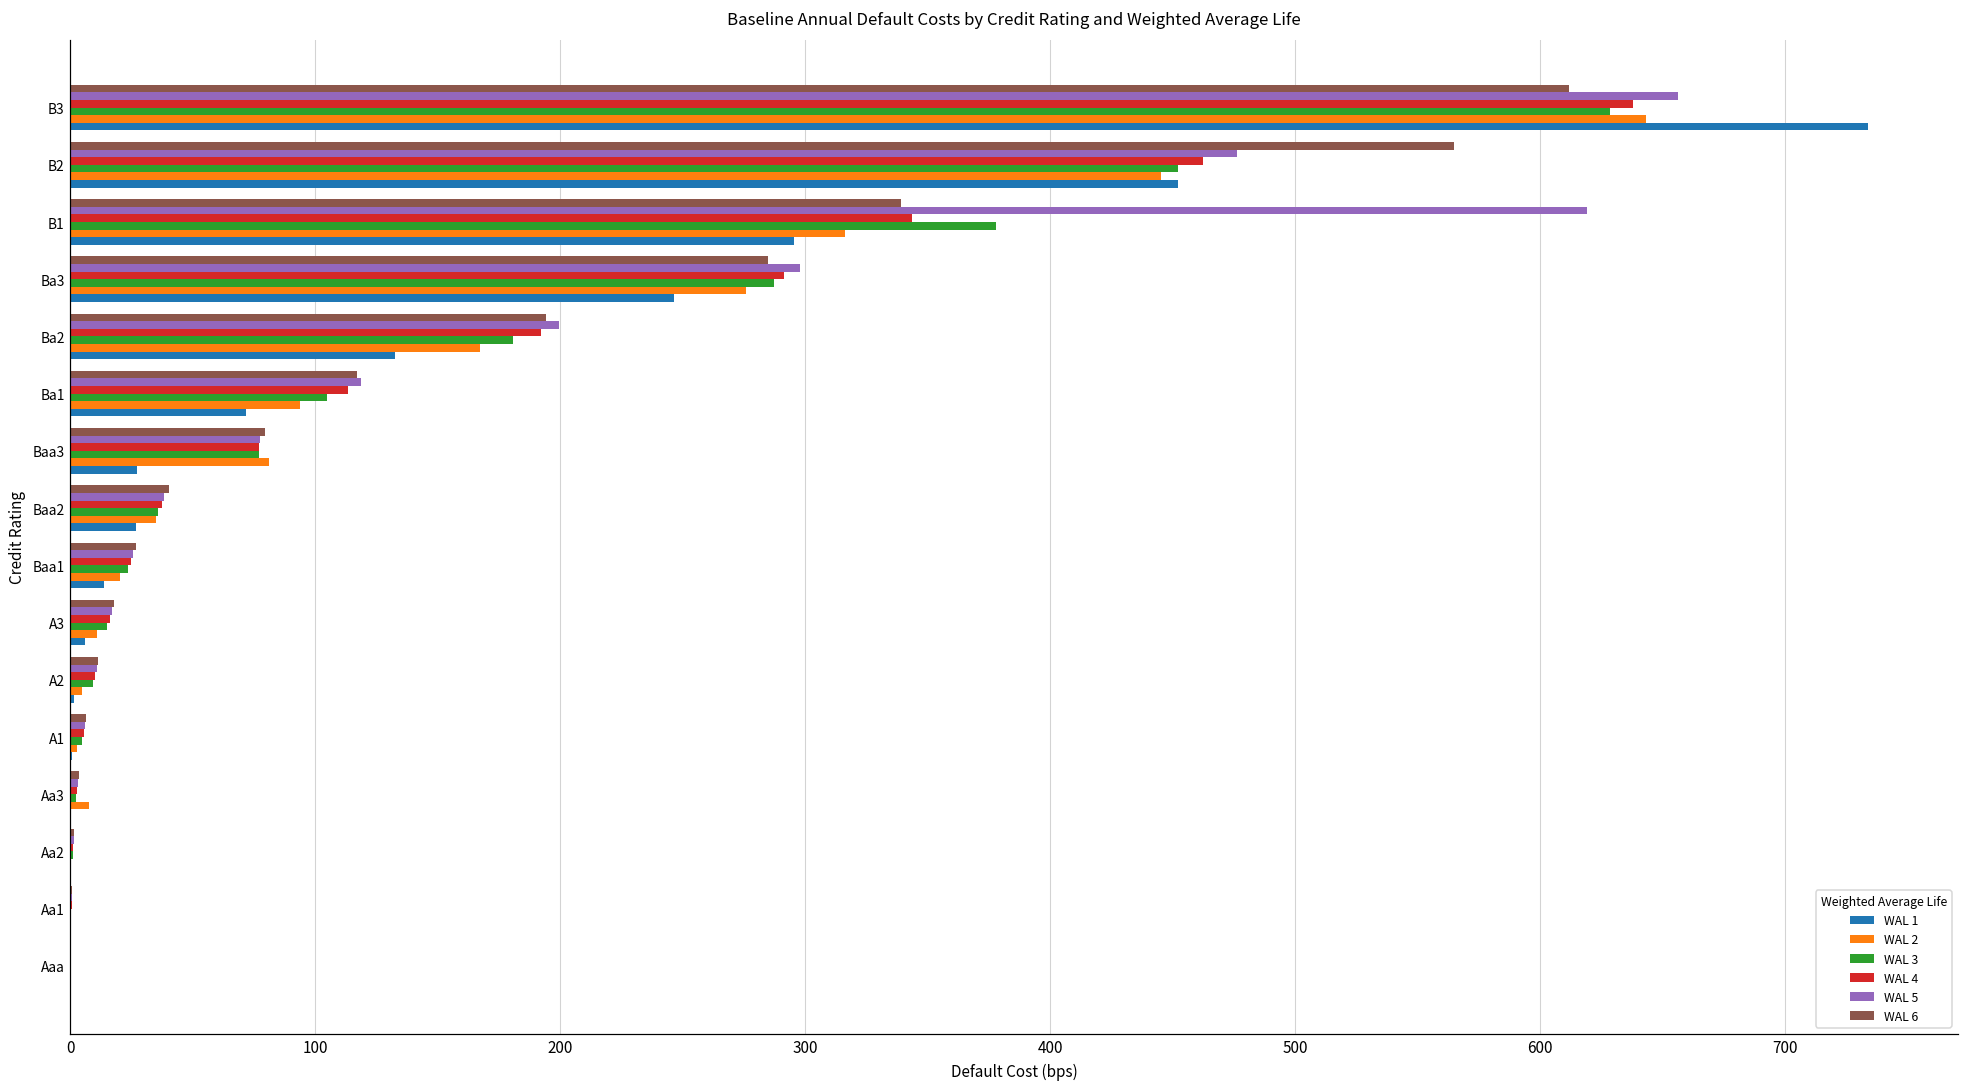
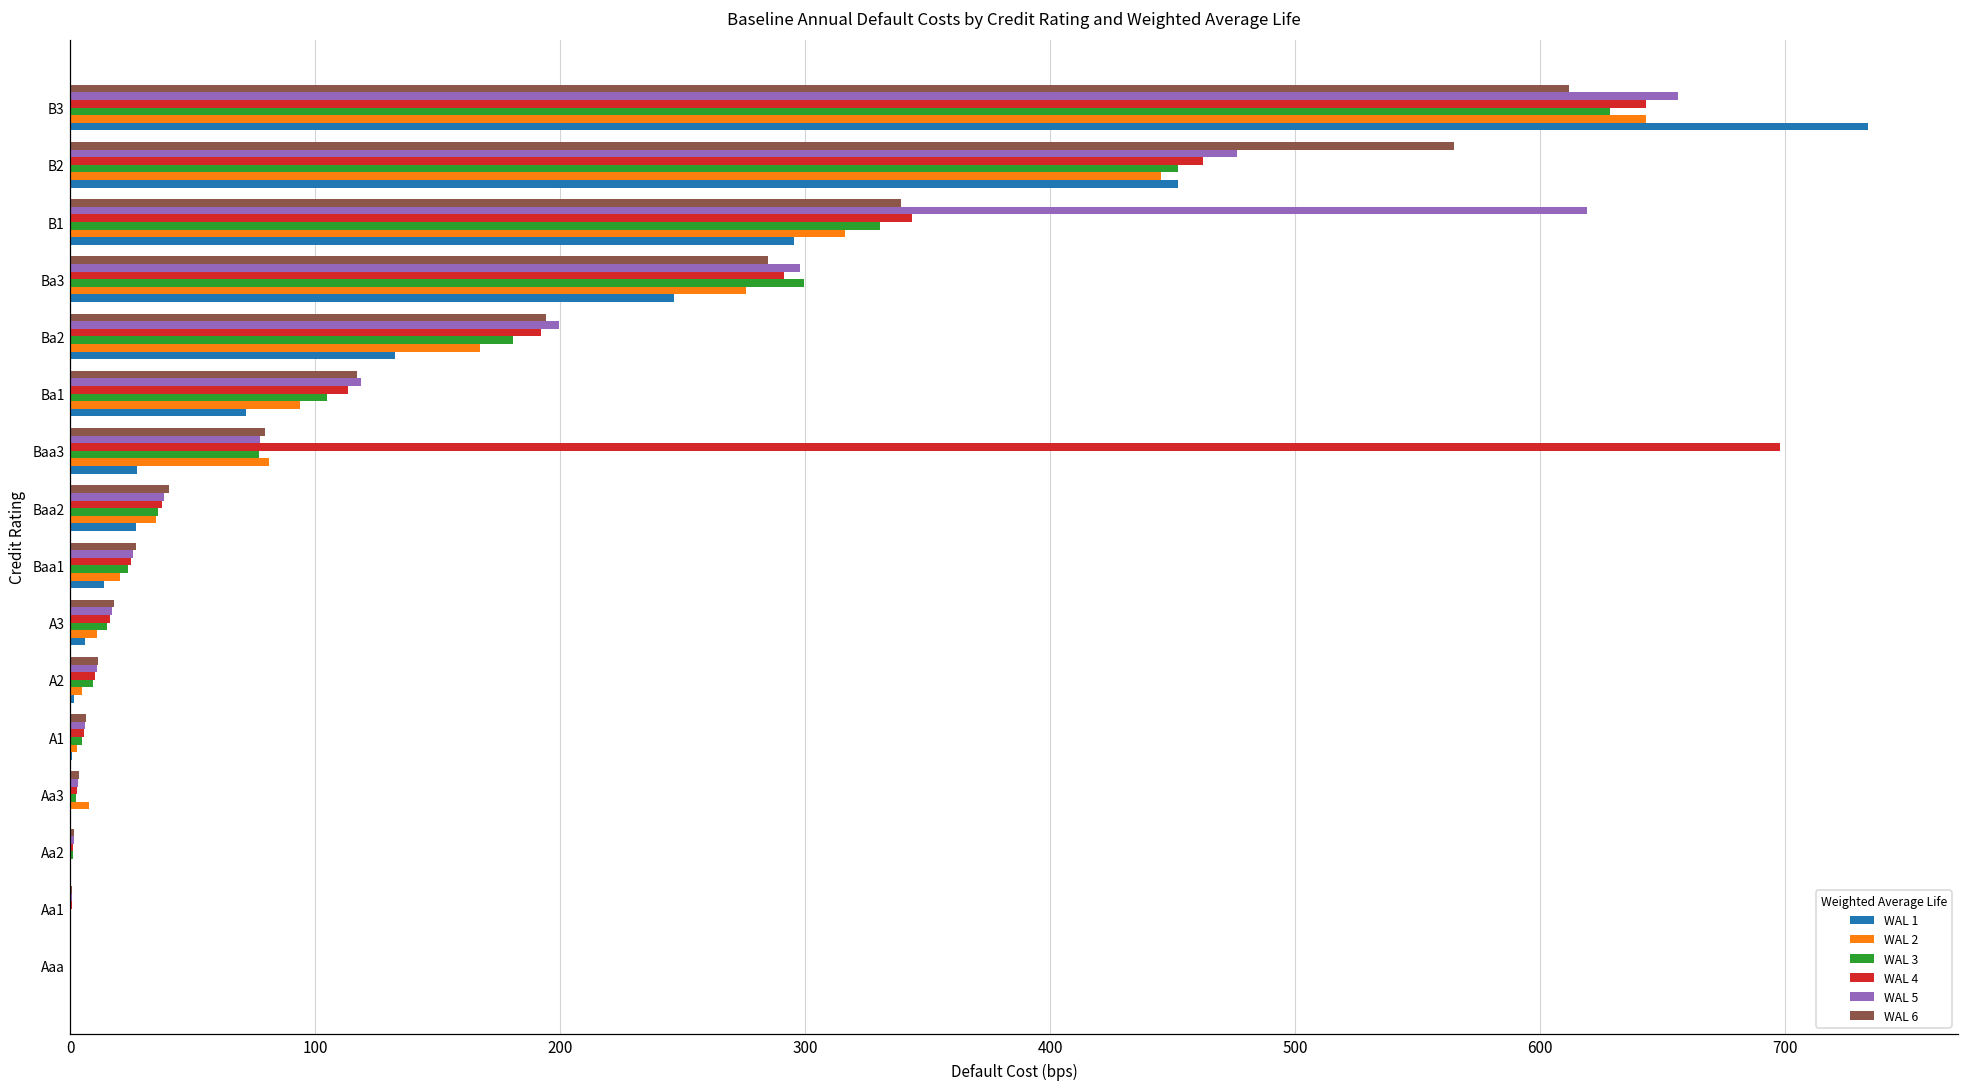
  {
    "WAL 1": {
      "B3": 734,
      "B2": 452,
      "B1": 296,
      "Ba3": 246,
      "Ba2": 133,
      "Ba1": 72,
      "Baa3": 27,
      "Baa2": 27,
      "Baa1": 14,
      "A3": 6,
      "A2": 2
    },
    "WAL 2": {
      "B3": 643,
      "B2": 445,
      "B1": 316,
      "Ba3": 276,
      "Ba2": 167,
      "Ba1": 94,
      "Baa3": 81,
      "Baa2": 35,
      "Baa1": 20,
      "A3": 11,
      "A2": 5,
      "A1": 3,
      "Aa3": 8
    },
    "WAL 3": {
      "B3": 629,
      "B2": 452,
-     "B1": 378,
-     "Ba3": 287,
+     "B1": 331,
+     "Ba3": 300,
      "Ba2": 181,
      "Ba1": 105,
      "Baa3": 77,
      "Baa2": 36,
      "Baa1": 23,
      "A3": 15,
      "A2": 9,
      "A1": 5,
      "Aa3": 2
    },
    "WAL 4": {
-     "B3": 638,
+     "B3": 643,
      "B2": 462,
      "B1": 344,
      "Ba3": 291,
      "Ba2": 192,
      "Ba1": 113,
-     "Baa3": 77,
+     "Baa3": 698,
      "Baa2": 37,
      "Baa1": 25,
      "A3": 16,
      "A2": 10,
      "A1": 6,
      "Aa3": 3,
      "Aa2": 1
    },
    "WAL 5": {
      "B3": 656,
      "B2": 476,
      "B1": 619,
      "Ba3": 298,
      "Ba2": 200,
      "Ba1": 119,
      "Baa3": 77,
      "Baa2": 38,
      "Baa1": 26,
      "A3": 17,
      "A2": 11,
      "A1": 6,
      "Aa3": 3,
      "Aa2": 2
    },
    "WAL 6": {
      "B3": 612,
      "B2": 565,
      "B1": 339,
      "Ba3": 285,
      "Ba2": 194,
      "Ba1": 117,
      "Baa3": 80,
      "Baa2": 40,
      "Baa1": 27,
      "A3": 18,
      "A2": 11,
      "A1": 6,
      "Aa3": 4,
      "Aa2": 2
    }
  }
